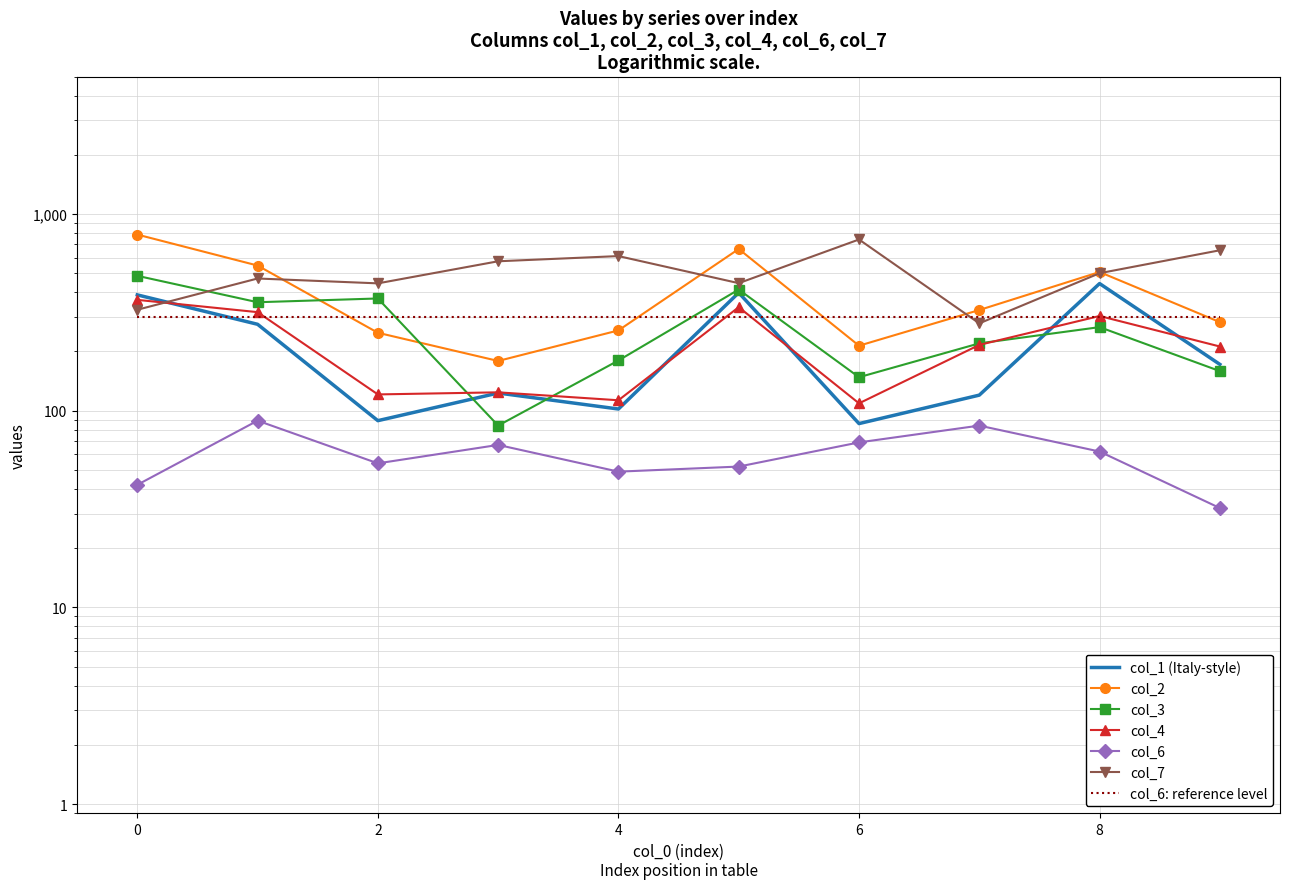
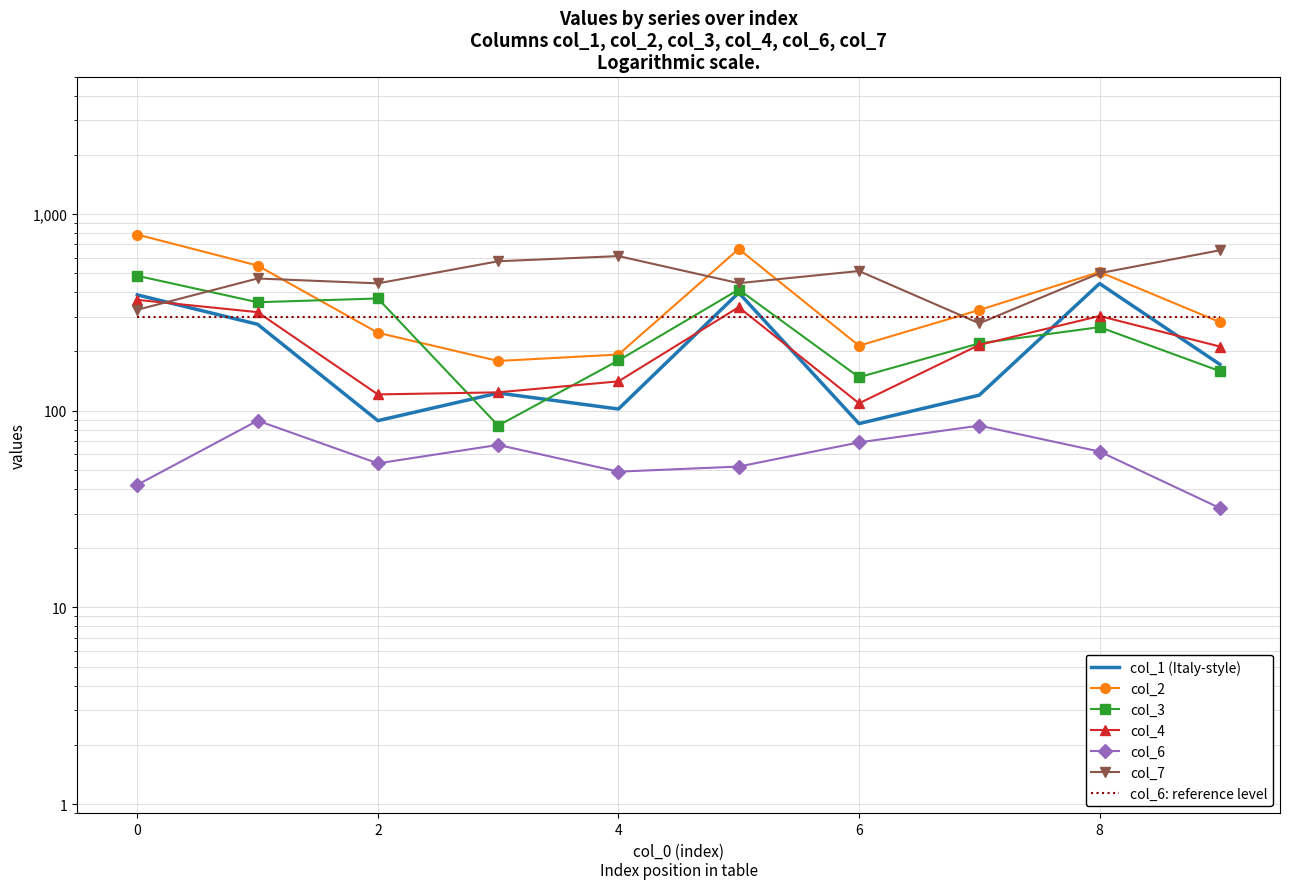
  {
    "col_1 (Italy-style)": {
      "0": 390,
      "2": 90,
      "4": 100,
      "6": 90,
      "8": 440
    },
    "col_2": {
      "0": 790,
      "2": 250,
-     "4": 260,
+     "4": 190,
      "6": 210
    },
    "col_3": {
      "0": 490,
      "2": 370,
      "4": 180,
      "6": 150,
      "8": 270
    },
    "col_4": {
      "0": 370,
      "2": 120,
-     "4": 110,
+     "4": 140,
      "6": 110
    },
    "col_6": {
      "0": 42,
      "2": 54,
      "4": 49,
      "6": 69,
      "8": 62
    },
    "col_7": {
      "0": 330,
      "2": 440,
      "4": 610,
-     "6": 740
+     "6": 510
    },
    "col_6: reference level": {
      "0": 300,
      "2": 300,
      "4": 300,
      "6": 300
    }
  }
